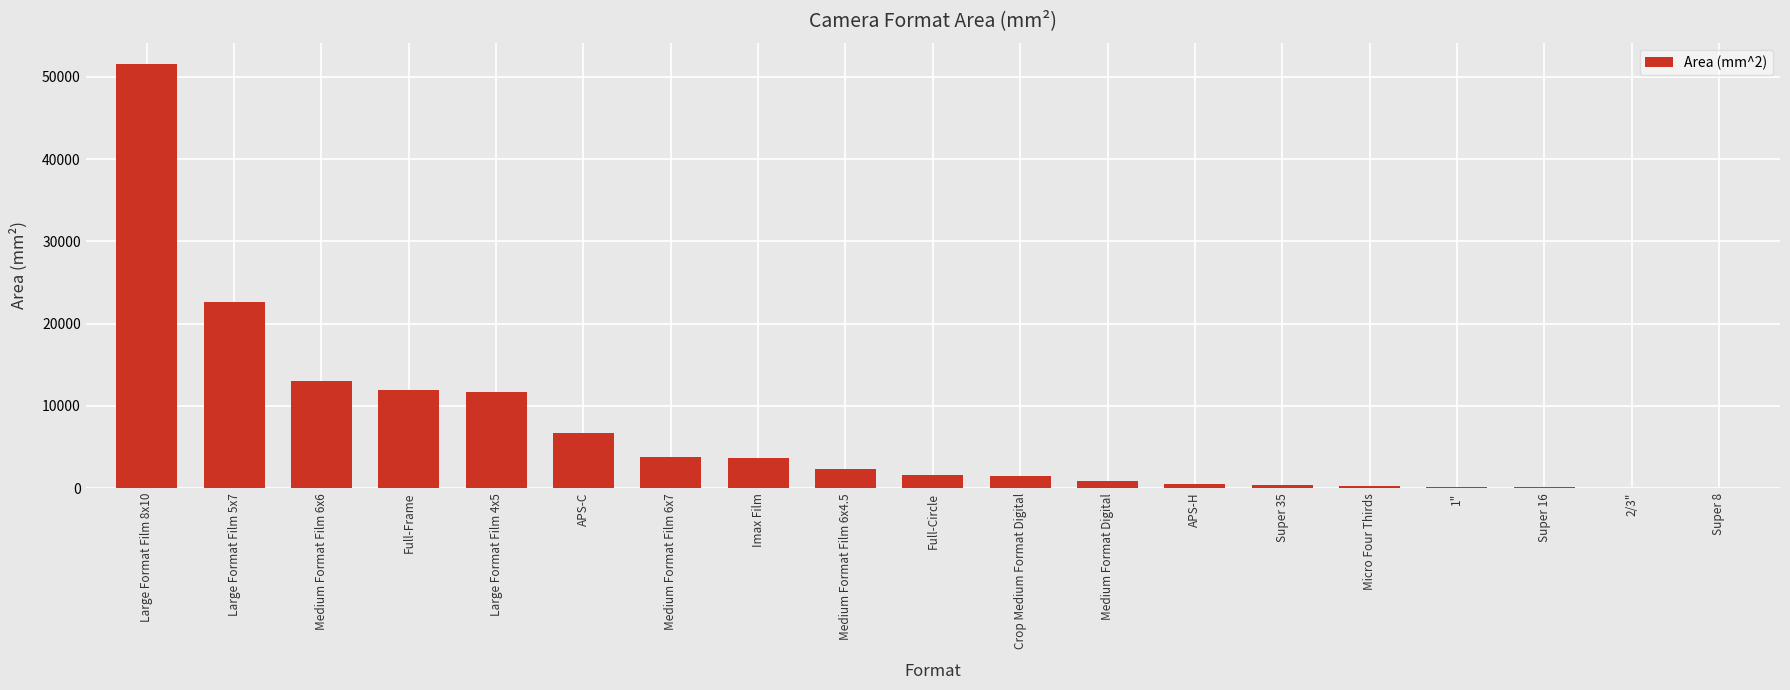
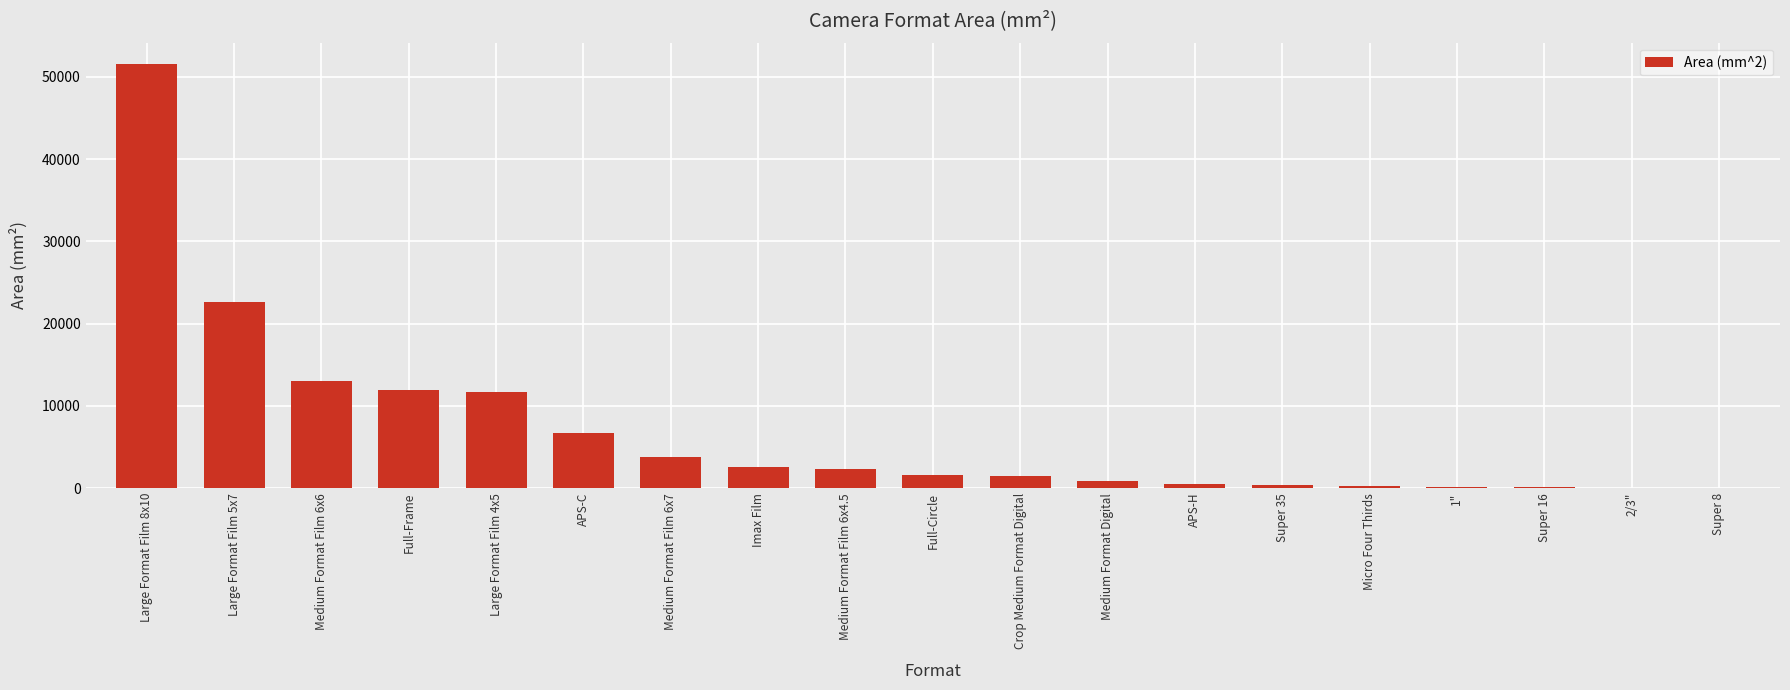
  {
    "Large Format Film 8x10": 52000,
    "Large Format Film 5x7": 23000,
    "Medium Format Film 6x6": 13000,
    "Full-Frame": 12000,
    "Large Format Film 4x5": 12000,
    "APS-C": 7000,
    "Medium Format Film 6x7": 4000,
-   "Imax Film": 4000,
+   "Imax Film": 3000,
    "Medium Format Film 6x4.5": 2000,
    "Full-Circle": 2000,
    "Crop Medium Format Digital": 1000,
    "Medium Format Digital": 1000,
    "APS-H": 1000,
    "Super 35": 0
  }
